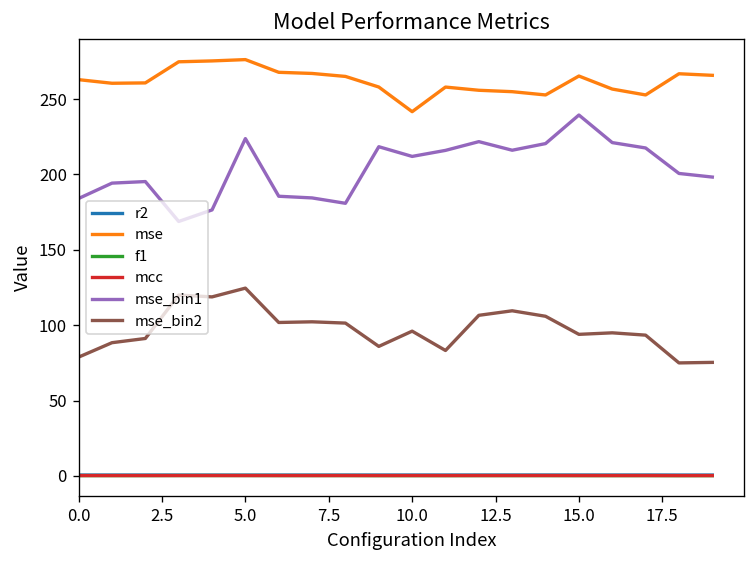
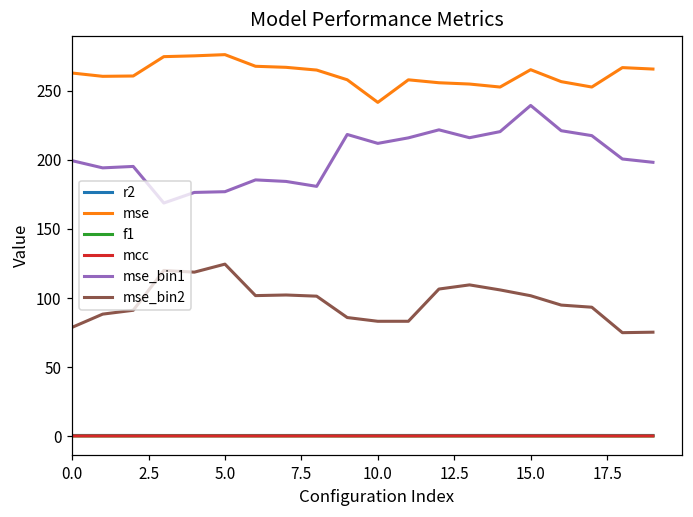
  {
    "mse": {
      "0.0": 263,
      "5.0": 276,
      "10.0": 242,
      "15.0": 265
    },
    "mse_bin1": {
-     "0.0": 184,
-     "5.0": 224,
+     "0.0": 199,
+     "5.0": 177,
      "10.0": 212,
      "15.0": 239
    },
    "mse_bin2": {
      "0.0": 79,
      "5.0": 125,
-     "10.0": 96,
-     "15.0": 94
+     "10.0": 83,
+     "15.0": 102
    }
  }
